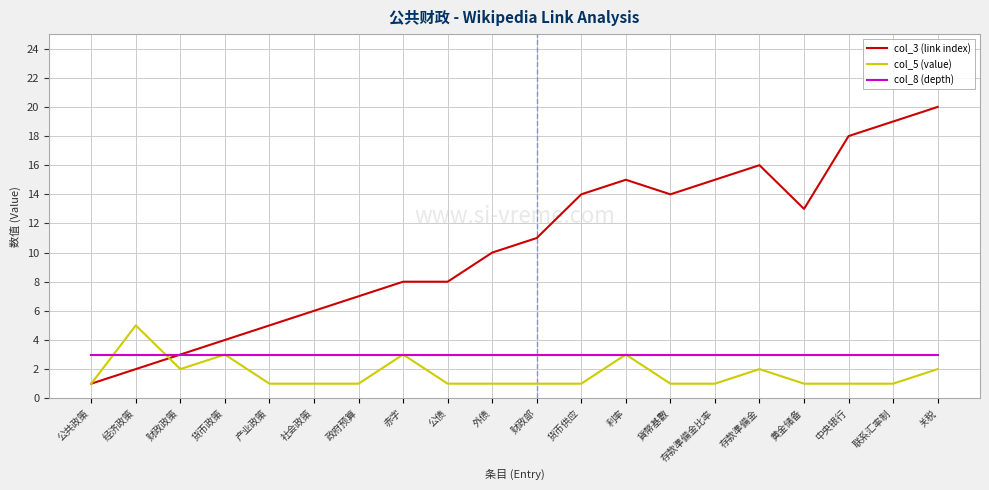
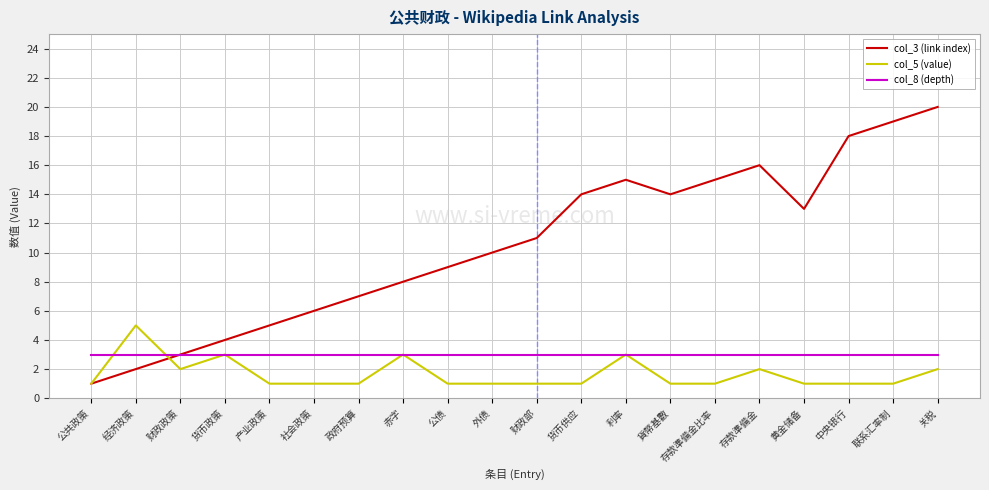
  {
    "col_3 (link index)": {
      "经济政策": 2,
      "货币政策": 4,
      "产业政策": 5,
      "社会政策": 6,
      "政府预算": 7,
      "赤字": 8,
-     "公债": 8,
+     "公债": 9,
      "外债": 10,
      "财政部": 11,
      "货币供应": 14,
      "利率": 15,
      "貨幣基數": 14,
      "存款準備金比率": 15,
      "存款準備金": 16,
      "黄金储备": 13,
      "中央银行": 18,
      "联系汇率制": 19,
      "关税": 20
    },
    "col_5 (value)": {
      "经济政策": 5,
      "财政政策": 2,
      "产业政策": 1,
      "社会政策": 1,
      "政府预算": 1,
      "公债": 1,
      "外债": 1,
      "财政部": 1,
      "货币供应": 1,
      "貨幣基數": 1,
      "存款準備金比率": 1,
      "存款準備金": 2,
      "黄金储备": 1,
      "中央银行": 1,
      "联系汇率制": 1,
      "关税": 2
    },
    "col_8 (depth)": {
      "公共政策": 3,
      "经济政策": 3,
      "产业政策": 3,
      "社会政策": 3,
      "政府预算": 3,
      "公债": 3,
      "外债": 3,
      "财政部": 3,
      "货币供应": 3,
      "貨幣基數": 3,
      "存款準備金比率": 3,
      "存款準備金": 3,
      "黄金储备": 3,
      "中央银行": 3,
      "联系汇率制": 3,
      "关税": 3
    }
  }
